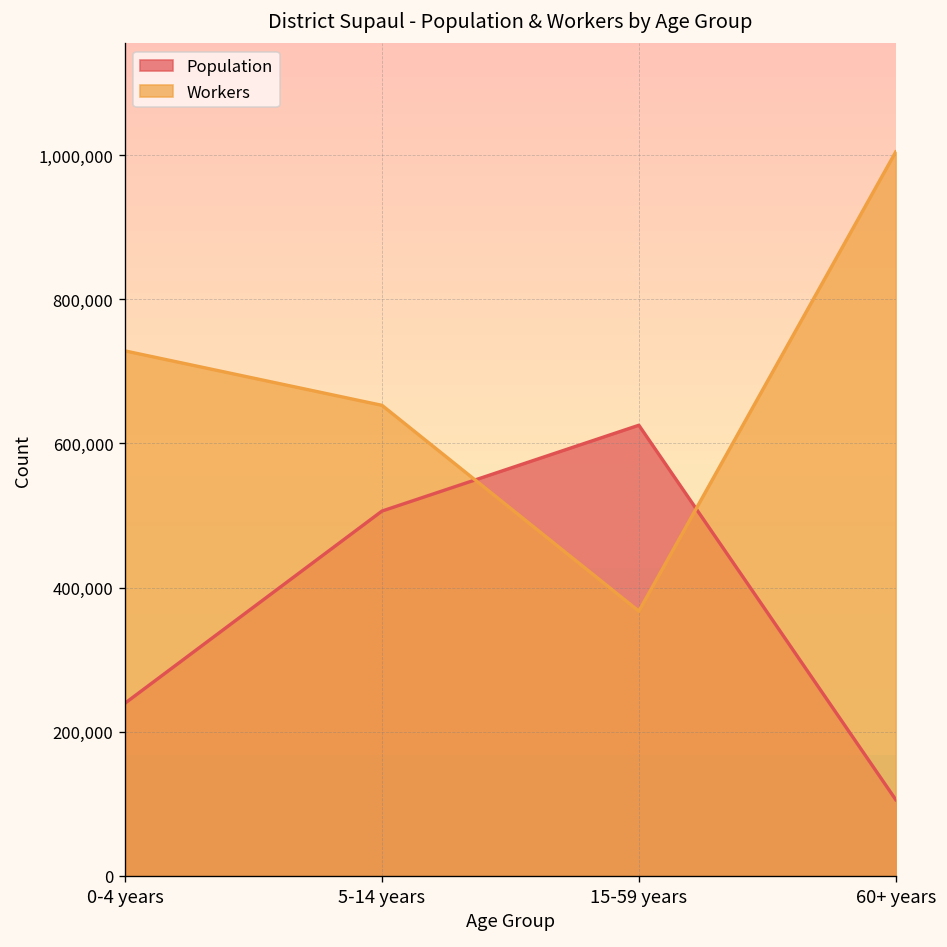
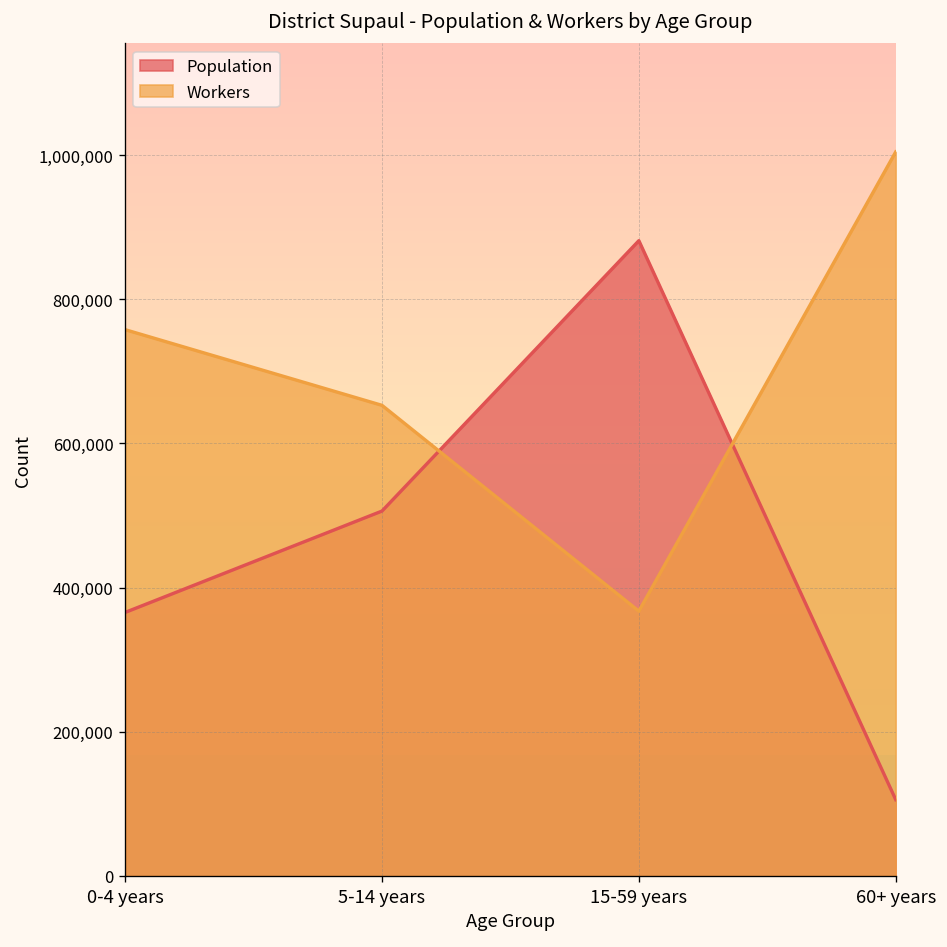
  {
    "Population": {
-     "0-4 years": "240,000",
+     "0-4 years": "370,000",
      "5-14 years": "510,000",
-     "15-59 years": "630,000",
+     "15-59 years": "880,000",
      "60+ years": "110,000"
    },
    "Workers": {
-     "0-4 years": "730,000",
+     "0-4 years": "760,000",
      "5-14 years": "650,000",
      "15-59 years": "370,000",
      "60+ years": "1,000,000"
    }
  }
